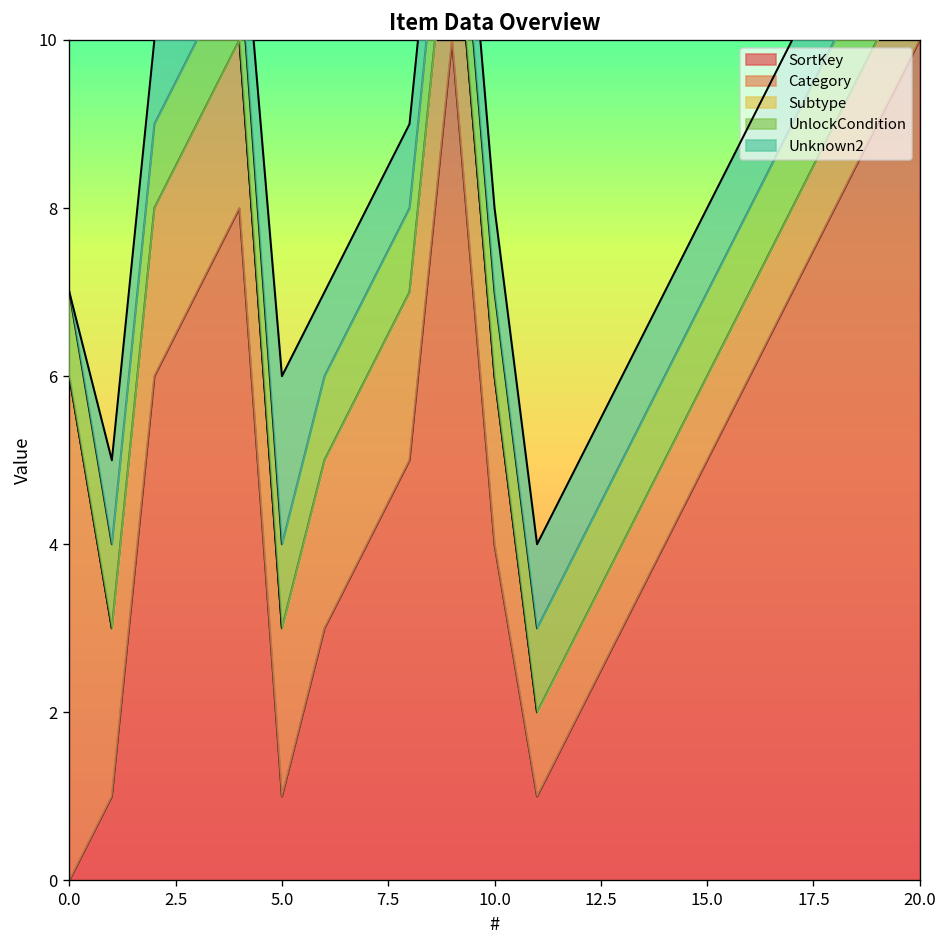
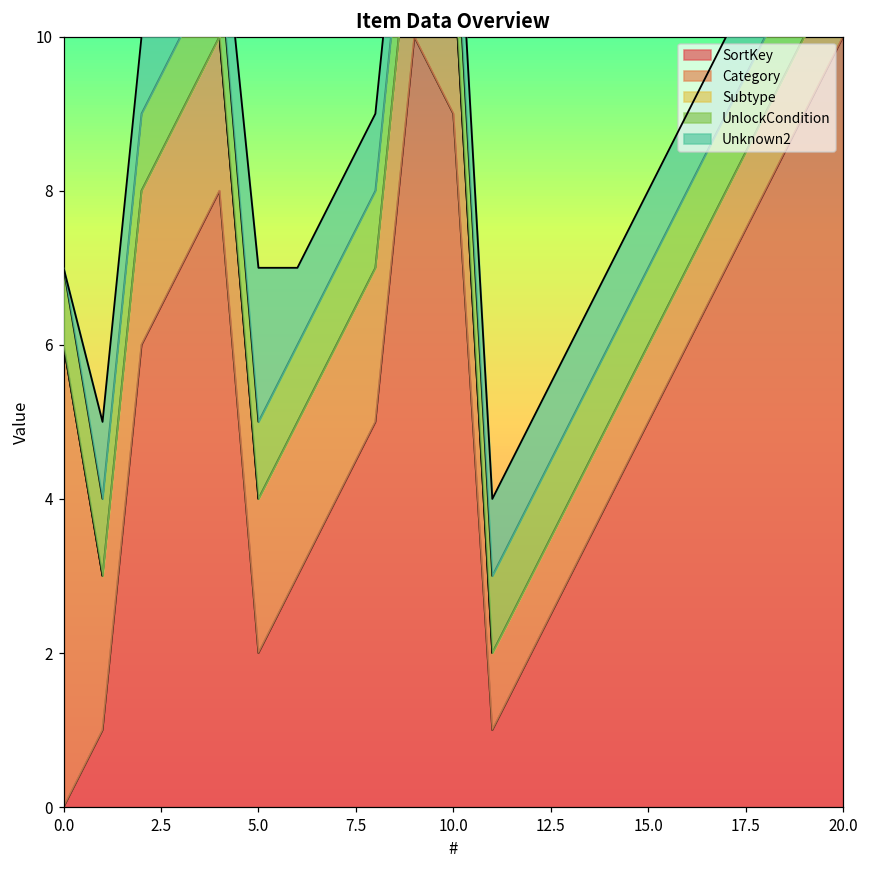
  {
    "SortKey": {
      "0.0": 0,
-     "5.0": 1,
-     "10.0": 4,
+     "5.0": 2,
+     "10.0": 9,
      "15.0": 5,
      "20.0": 10
    },
    "Subtype": {
      "0.0": 6,
      "15.0": 6
    },
    "UnlockCondition": {
      "15.0": 7
    },
    "Unknown2": {
      "15.0": 8
    }
  }
